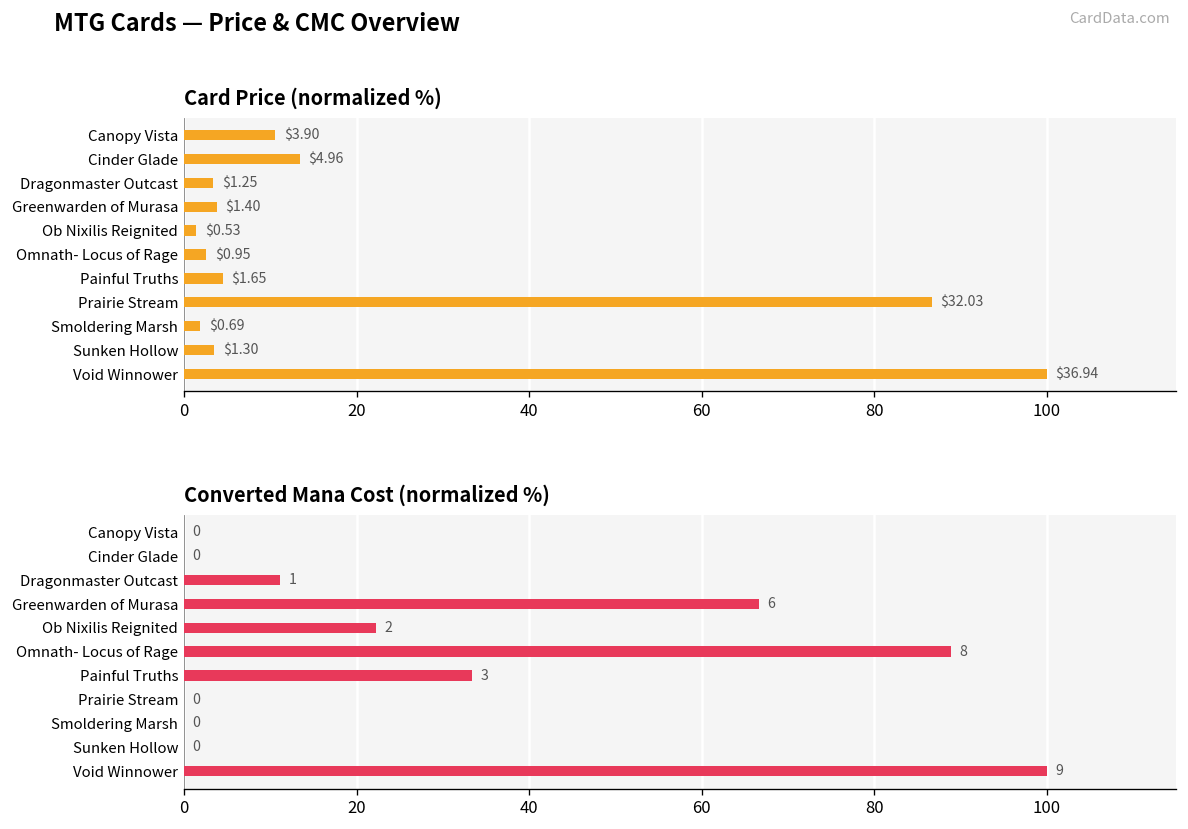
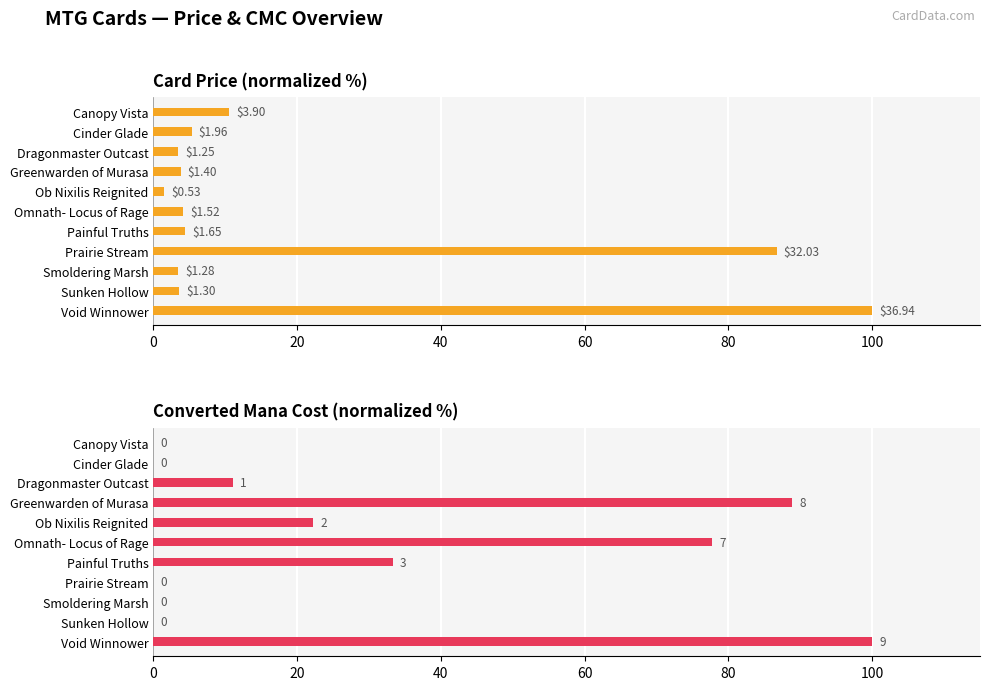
  {
    "Card Price (normalized %)": {
-     "Cinder Glade": "$4.96",
-     "Omnath- Locus of Rage": "$0.95",
-     "Smoldering Marsh": "$0.69"
+     "Cinder Glade": "$1.96",
+     "Omnath- Locus of Rage": "$1.52",
+     "Smoldering Marsh": "$1.28"
    },
    "Converted Mana Cost (normalized %)": {
      "Canopy Vista": "0",
      "Cinder Glade": "0",
-     "Greenwarden of Murasa": "6",
-     "Omnath- Locus of Rage": "8",
+     "Greenwarden of Murasa": "8",
+     "Omnath- Locus of Rage": "7",
      "Prairie Stream": "0",
      "Smoldering Marsh": "0",
      "Sunken Hollow": "0"
    }
  }
